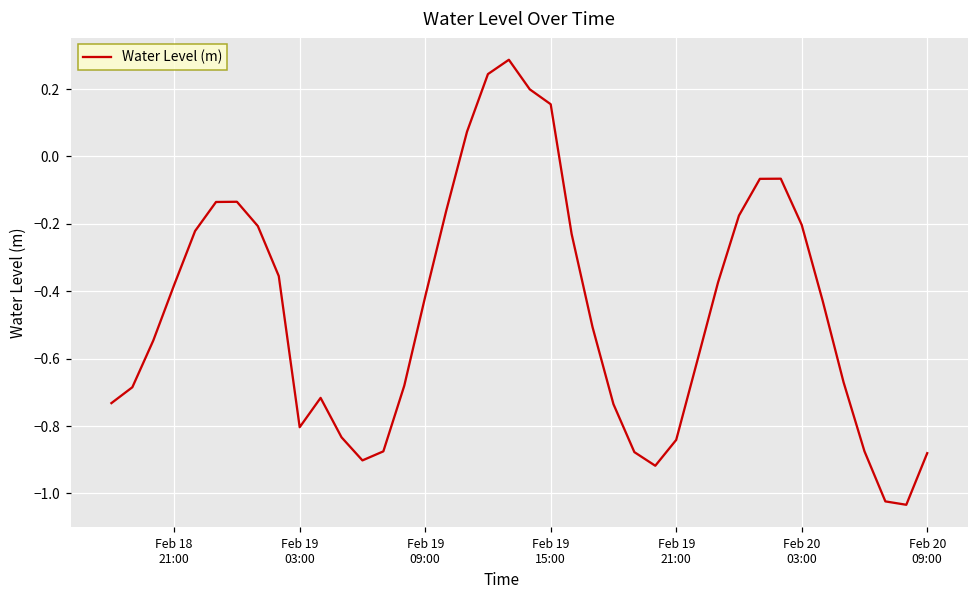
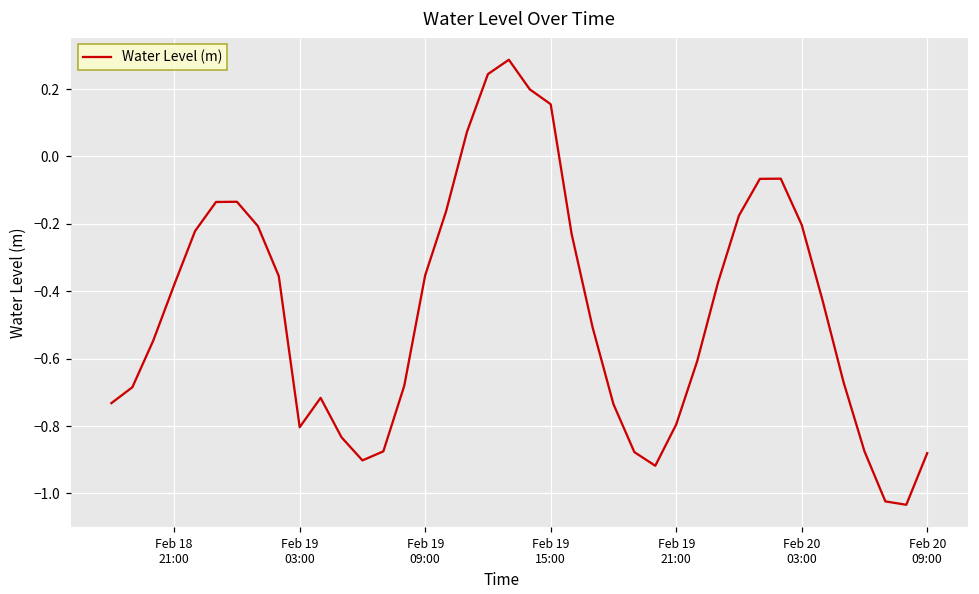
  {
    "Feb 18 21:00": -0.38,
    "Feb 19 03:00": -0.80,
-   "Feb 19 09:00": -0.42,
+   "Feb 19 09:00": -0.35,
    "Feb 19 15:00": 0.15,
-   "Feb 19 21:00": -0.84,
+   "Feb 19 21:00": -0.80,
    "Feb 20 03:00": -0.20,
    "Feb 20 09:00": -0.88
  }
